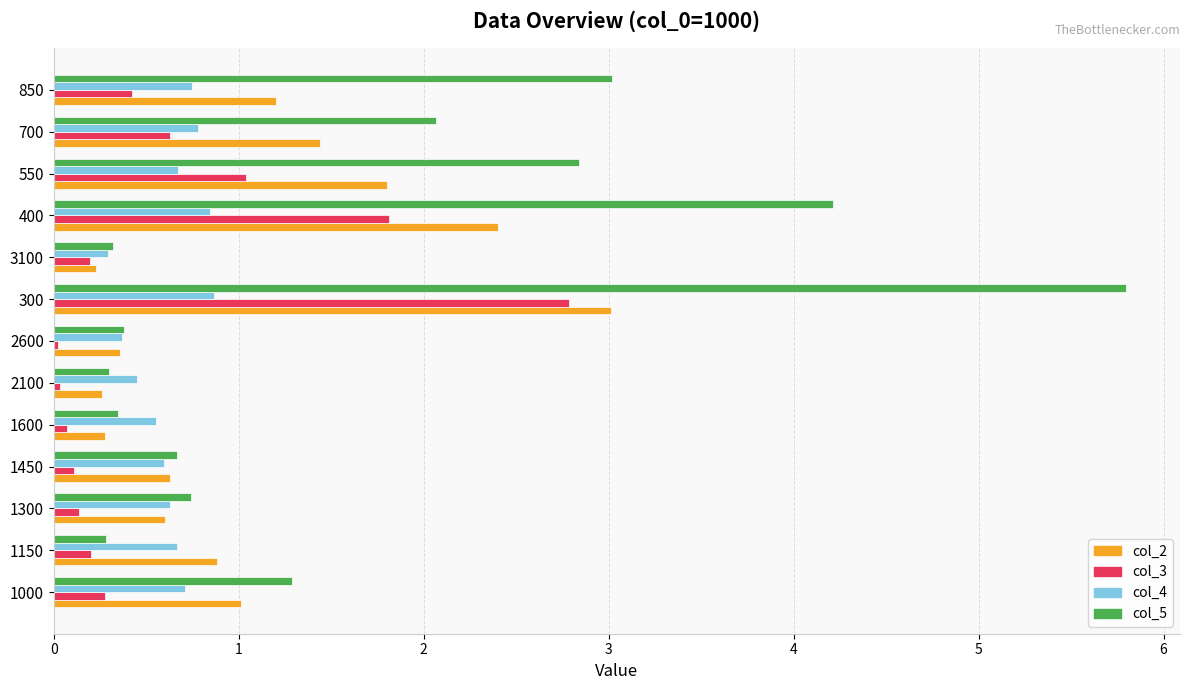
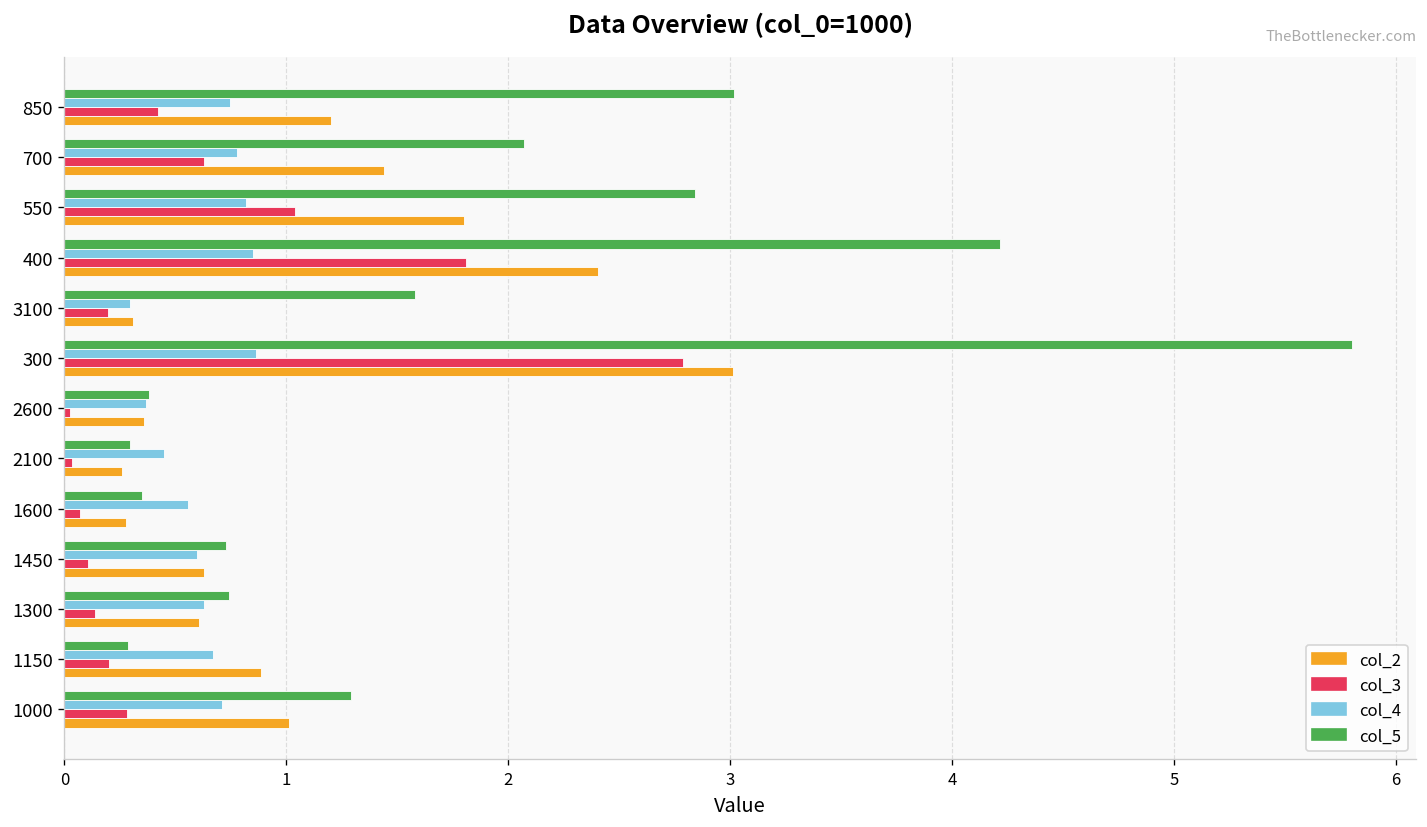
  {
    "col_2": {
      "850": 1.20,
      "700": 1.44,
      "550": 1.80,
      "400": 2.40,
-     "3100": 0.23,
+     "3100": 0.31,
      "300": 3.01,
      "2600": 0.36,
      "2100": 0.26,
      "1600": 0.28,
      "1450": 0.63,
      "1300": 0.60,
      "1150": 0.88,
      "1000": 1.01
    },
    "col_3": {
      "850": 0.42,
      "700": 0.63,
      "550": 1.04,
      "400": 1.81,
      "3100": 0.20,
      "300": 2.79,
      "2600": 0.02,
      "2100": 0.04,
      "1600": 0.07,
      "1450": 0.11,
      "1300": 0.14,
      "1150": 0.20,
      "1000": 0.28
    },
    "col_4": {
      "850": 0.75,
      "700": 0.78,
-     "550": 0.67,
+     "550": 0.82,
      "400": 0.85,
      "3100": 0.29,
      "300": 0.86,
      "2600": 0.37,
      "2100": 0.45,
      "1600": 0.56,
      "1450": 0.60,
      "1300": 0.63,
      "1150": 0.67,
      "1000": 0.71
    },
    "col_5": {
      "850": 3.02,
      "700": 2.07,
      "550": 2.84,
      "400": 4.21,
-     "3100": 0.32,
+     "3100": 1.58,
      "300": 5.80,
      "2600": 0.38,
      "2100": 0.30,
      "1600": 0.35,
-     "1450": 0.67,
+     "1450": 0.73,
      "1300": 0.74,
      "1150": 0.29,
      "1000": 1.29
    }
  }
